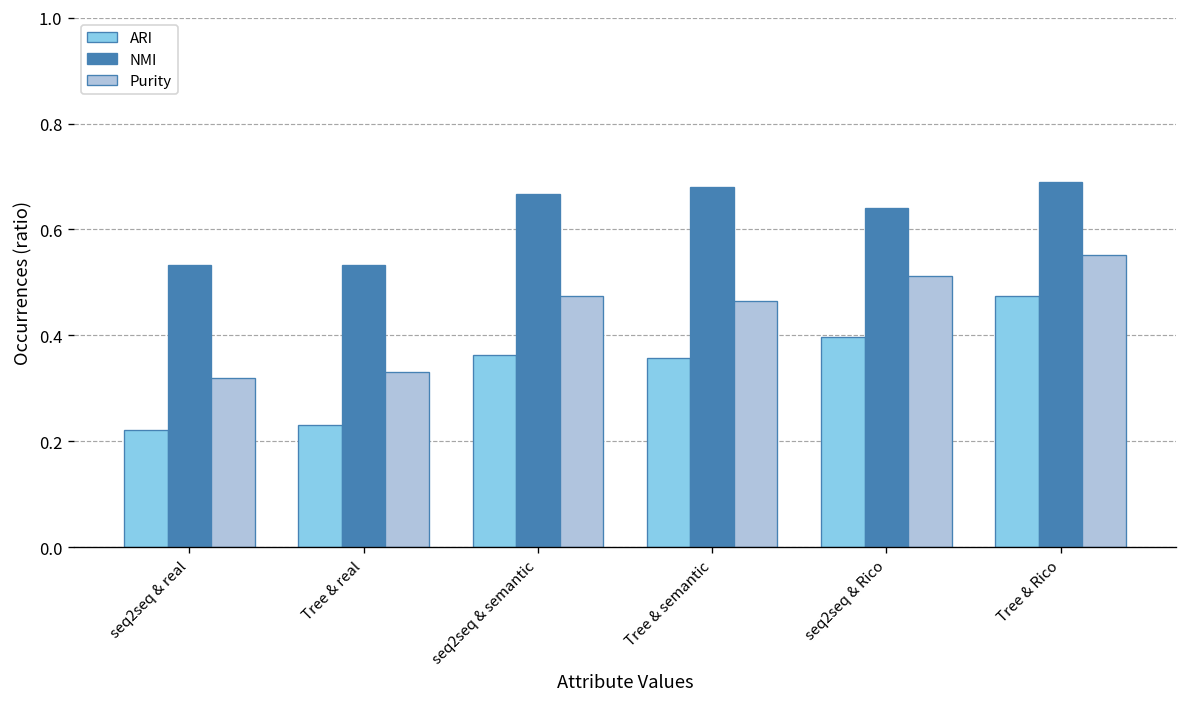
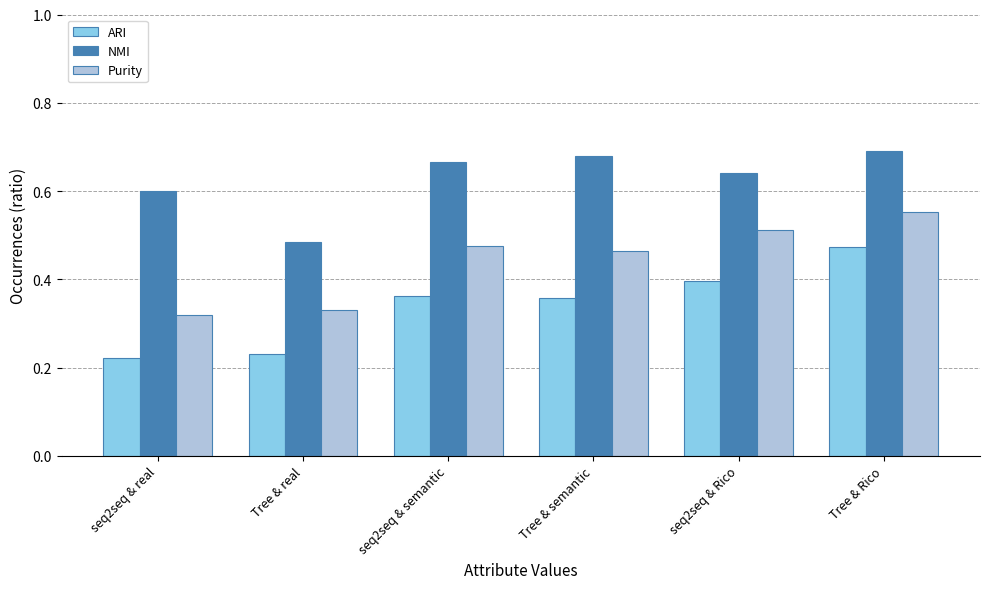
  {
    "NMI": {
-     "seq2seq & real": 0.53,
-     "Tree & real": 0.53,
+     "seq2seq & real": 0.60,
+     "Tree & real": 0.48,
      "seq2seq & semantic": 0.67,
      "Tree & semantic": 0.68,
      "seq2seq & Rico": 0.64,
      "Tree & Rico": 0.69
    }
  }
